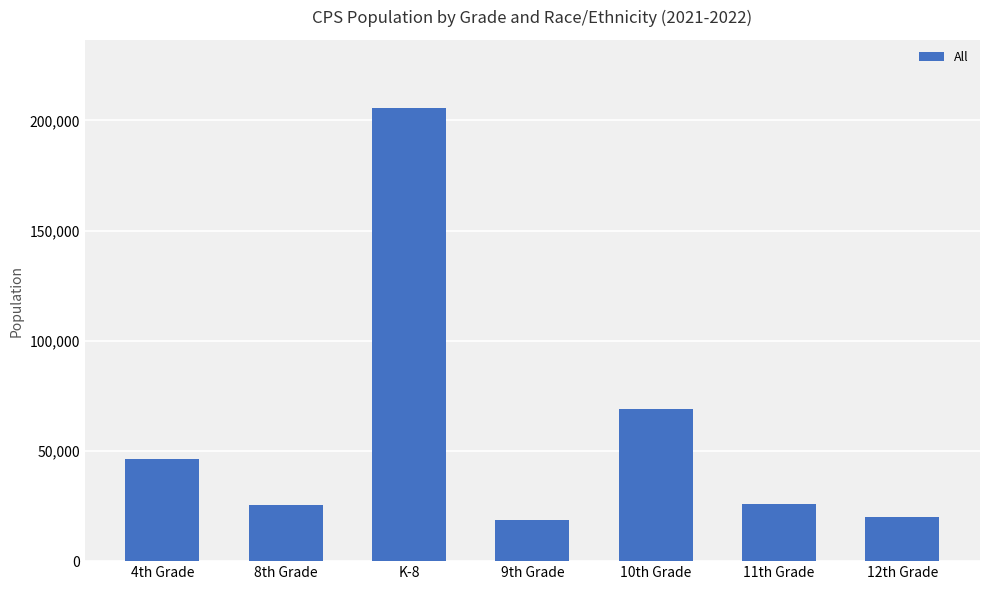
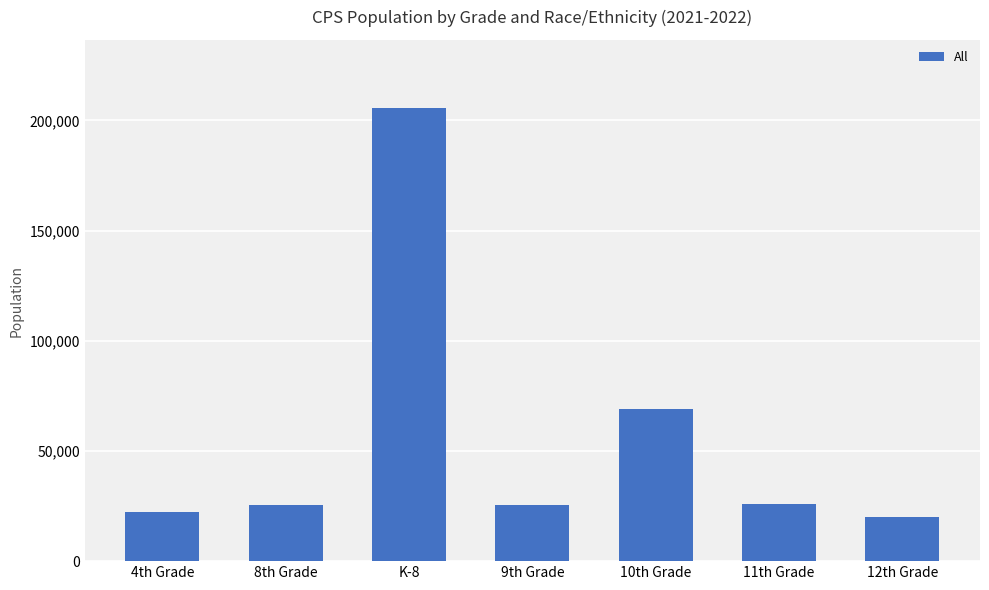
  {
-   "4th Grade": "46,000",
+   "4th Grade": "22,000",
    "8th Grade": "25,000",
    "K-8": "206,000",
-   "9th Grade": "19,000",
+   "9th Grade": "26,000",
    "10th Grade": "69,000",
    "11th Grade": "26,000",
    "12th Grade": "20,000"
  }
